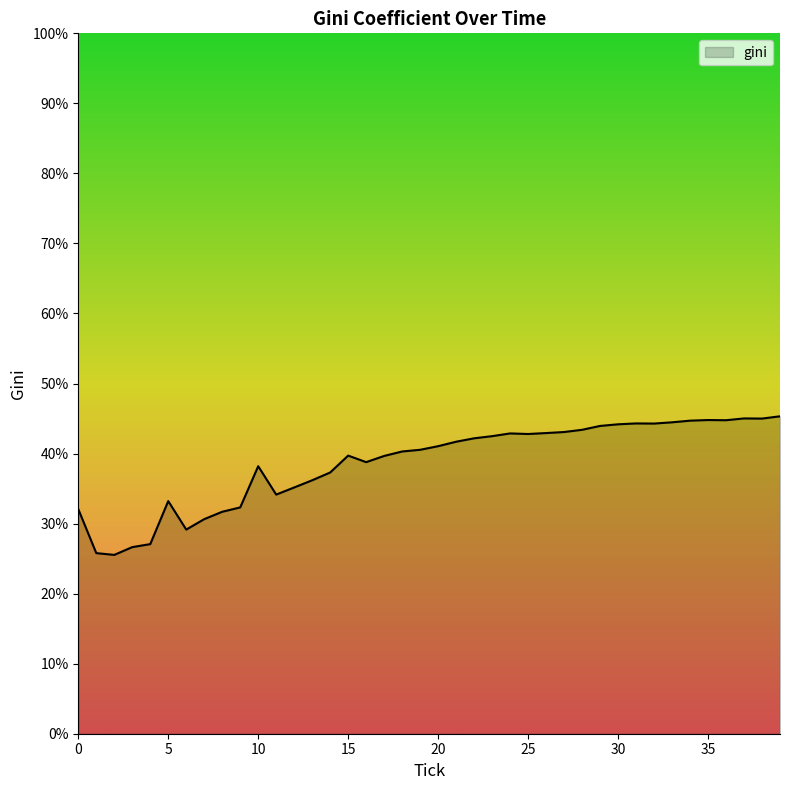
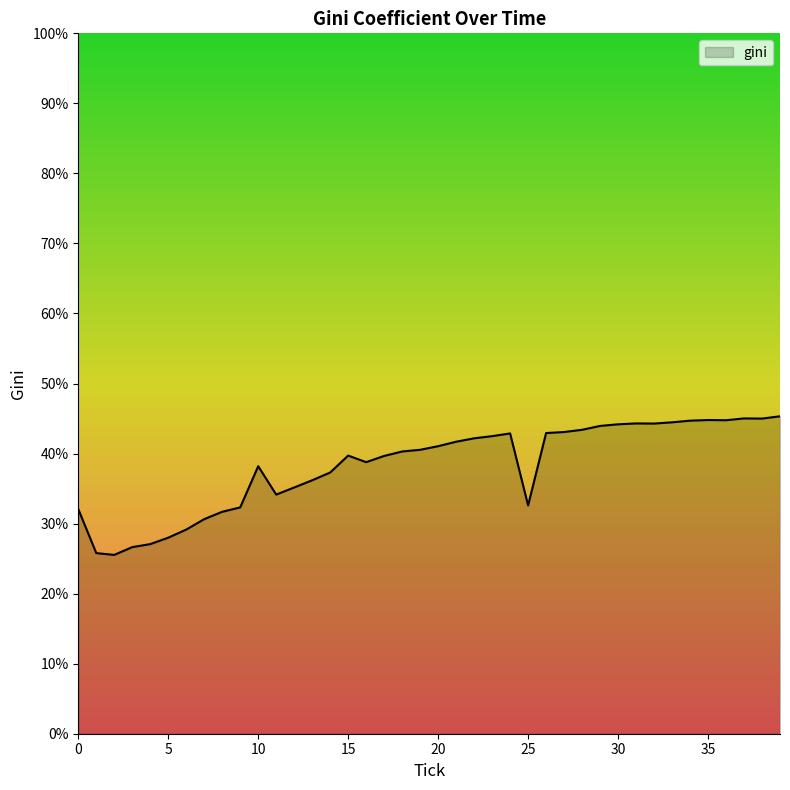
  {
    "0": "32%",
-   "5": "33%",
+   "5": "28%",
    "10": "38%",
    "15": "40%",
    "20": "41%",
-   "25": "43%",
+   "25": "33%",
    "30": "44%",
    "35": "45%"
  }
